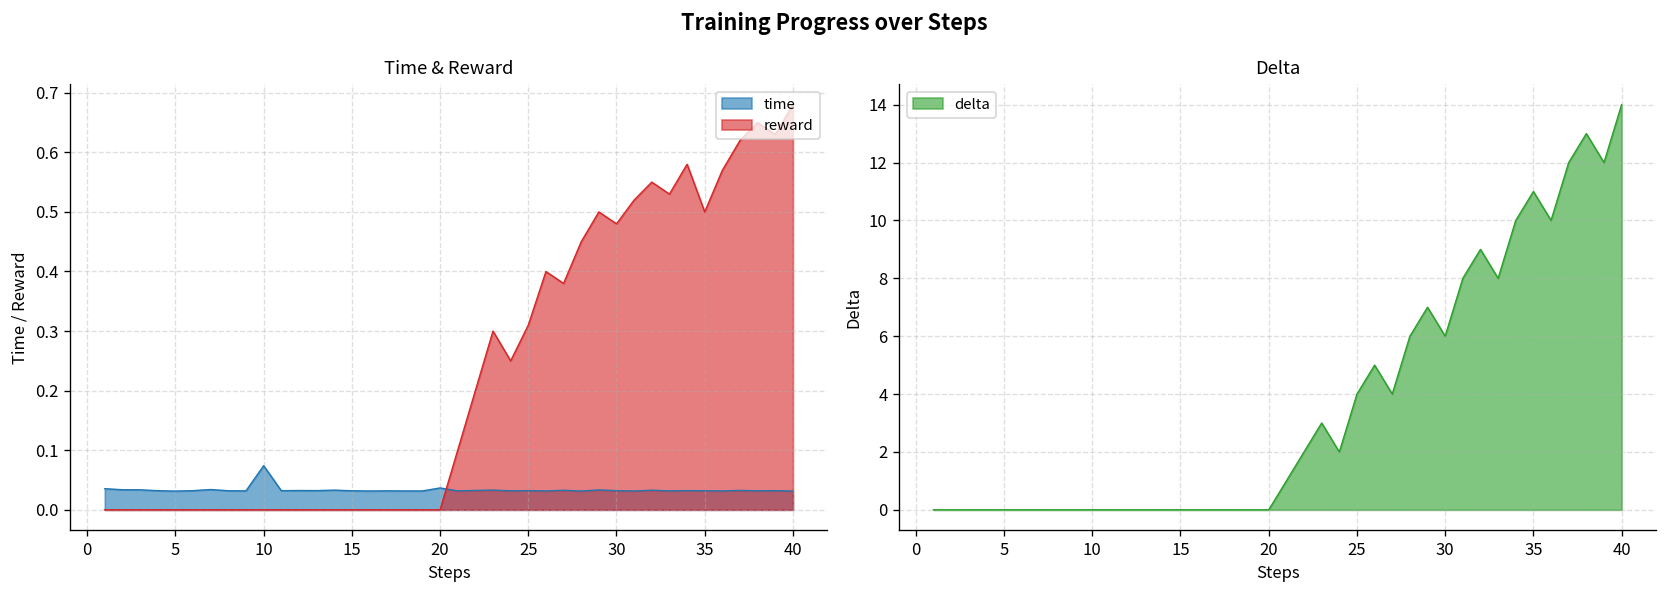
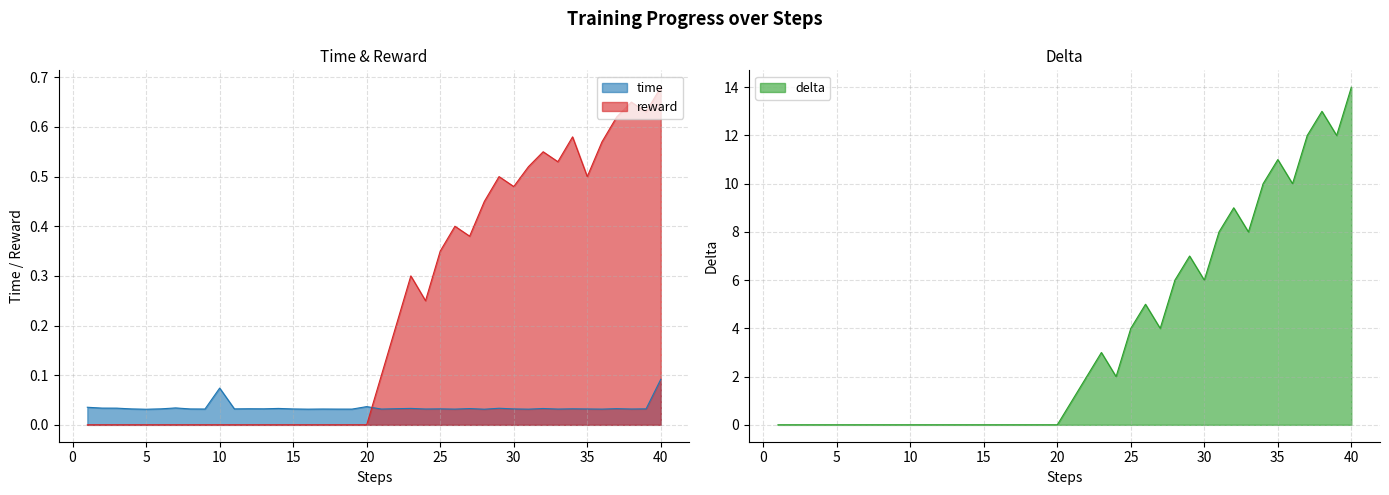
  {
    "Time & Reward": {
      "time": {
        "5": 0.03,
        "10": 0.07,
        "15": 0.03,
        "20": 0.04,
        "25": 0.03,
        "30": 0.03,
        "35": 0.03,
-       "40": 0.03
+       "40": 0.09
      },
      "reward": {
        "5": 0.00,
        "10": 0.00,
        "15": 0.00,
        "20": 0.00,
-       "25": 0.31,
+       "25": 0.35,
        "30": 0.48,
        "35": 0.50
      }
    },
    "Delta": {
      "5": 0.0,
      "10": 0.0,
      "15": 0.0,
      "20": 0.0,
      "25": 4.0,
      "30": 6.0,
      "35": 11.0,
      "40": 14.0
    }
  }
